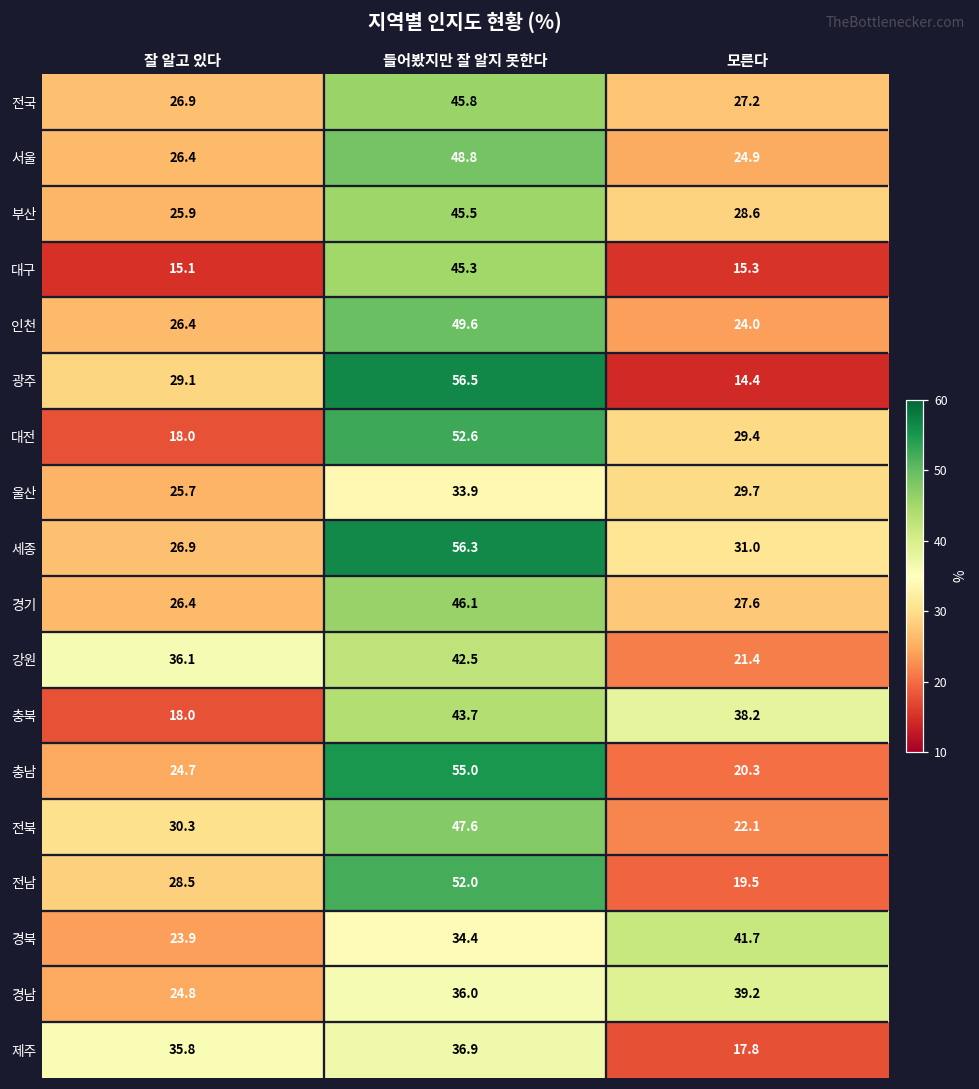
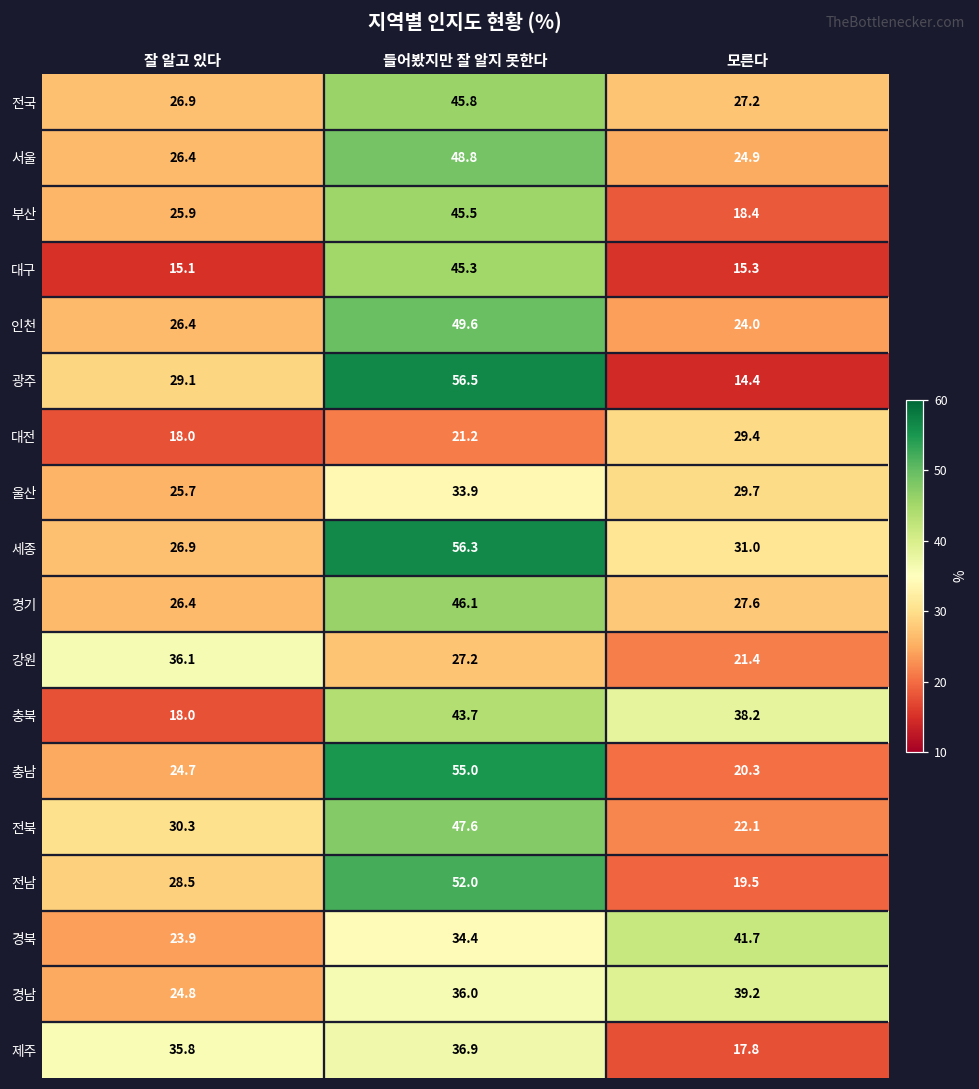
  {
    "전국": {
      "잘 알고 있다": 26.9,
      "들어봤지만 잘 알지 못한다": 45.8,
      "모른다": 27.2
    },
    "서울": {
      "잘 알고 있다": 26.4,
      "들어봤지만 잘 알지 못한다": 48.8,
      "모른다": 24.9
    },
    "부산": {
      "잘 알고 있다": 25.9,
      "들어봤지만 잘 알지 못한다": 45.5,
-     "모른다": 28.6
+     "모른다": 18.4
    },
    "대구": {
      "잘 알고 있다": 15.1,
      "들어봤지만 잘 알지 못한다": 45.3,
      "모른다": 15.3
    },
    "인천": {
      "잘 알고 있다": 26.4,
      "들어봤지만 잘 알지 못한다": 49.6,
      "모른다": 24.0
    },
    "광주": {
      "잘 알고 있다": 29.1,
      "들어봤지만 잘 알지 못한다": 56.5,
      "모른다": 14.4
    },
    "대전": {
      "잘 알고 있다": 18.0,
-     "들어봤지만 잘 알지 못한다": 52.6,
+     "들어봤지만 잘 알지 못한다": 21.2,
      "모른다": 29.4
    },
    "울산": {
      "잘 알고 있다": 25.7,
      "들어봤지만 잘 알지 못한다": 33.9,
      "모른다": 29.7
    },
    "세종": {
      "잘 알고 있다": 26.9,
      "들어봤지만 잘 알지 못한다": 56.3,
      "모른다": 31.0
    },
    "경기": {
      "잘 알고 있다": 26.4,
      "들어봤지만 잘 알지 못한다": 46.1,
      "모른다": 27.6
    },
    "강원": {
      "잘 알고 있다": 36.1,
-     "들어봤지만 잘 알지 못한다": 42.5,
+     "들어봤지만 잘 알지 못한다": 27.2,
      "모른다": 21.4
    },
    "충북": {
      "잘 알고 있다": 18.0,
      "들어봤지만 잘 알지 못한다": 43.7,
      "모른다": 38.2
    },
    "충남": {
      "잘 알고 있다": 24.7,
      "들어봤지만 잘 알지 못한다": 55.0,
      "모른다": 20.3
    },
    "전북": {
      "잘 알고 있다": 30.3,
      "들어봤지만 잘 알지 못한다": 47.6,
      "모른다": 22.1
    },
    "전남": {
      "잘 알고 있다": 28.5,
      "들어봤지만 잘 알지 못한다": 52.0,
      "모른다": 19.5
    },
    "경북": {
      "잘 알고 있다": 23.9,
      "들어봤지만 잘 알지 못한다": 34.4,
      "모른다": 41.7
    },
    "경남": {
      "잘 알고 있다": 24.8,
      "들어봤지만 잘 알지 못한다": 36.0,
      "모른다": 39.2
    },
    "제주": {
      "잘 알고 있다": 35.8,
      "들어봤지만 잘 알지 못한다": 36.9,
      "모른다": 17.8
    }
  }
